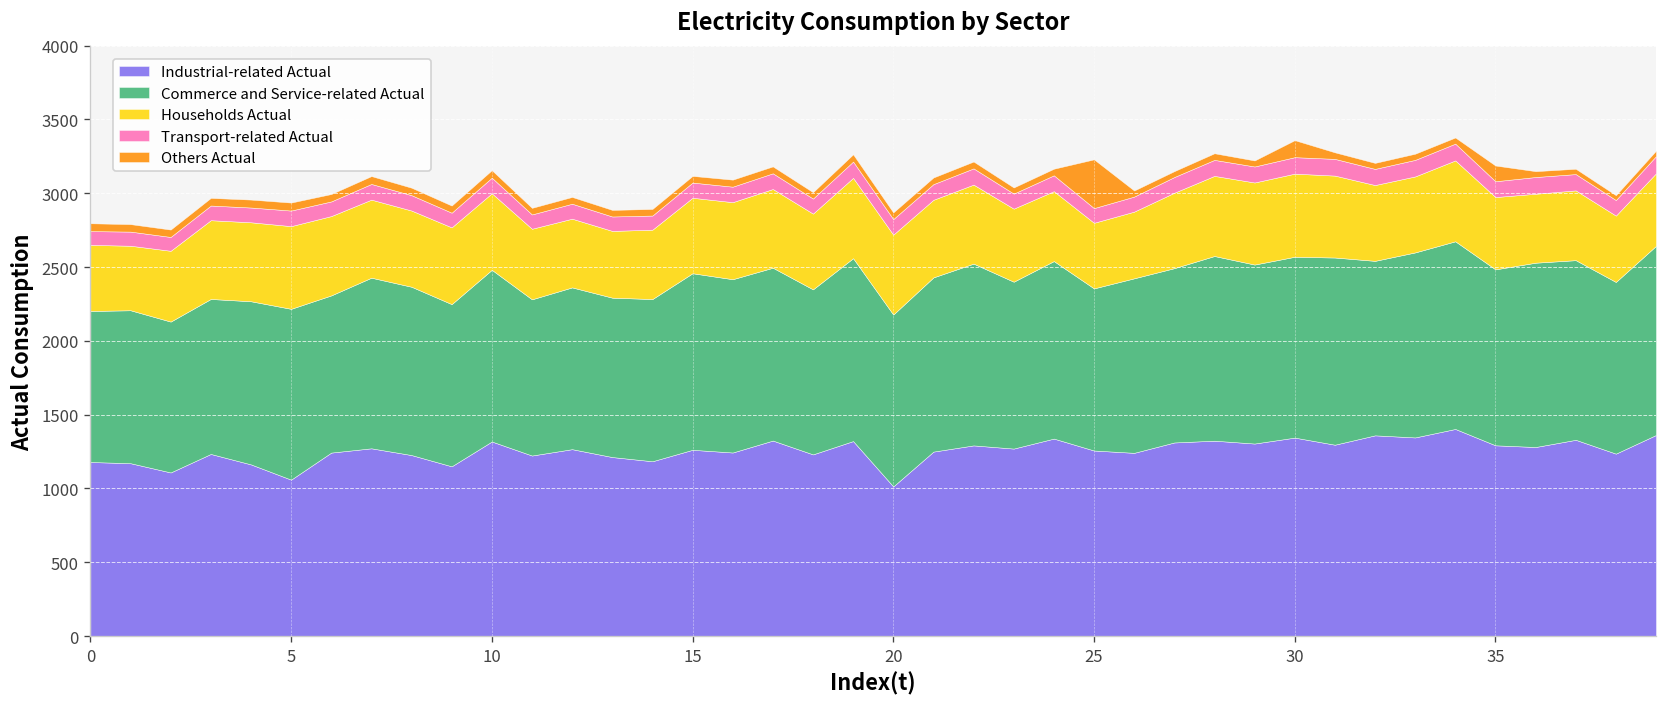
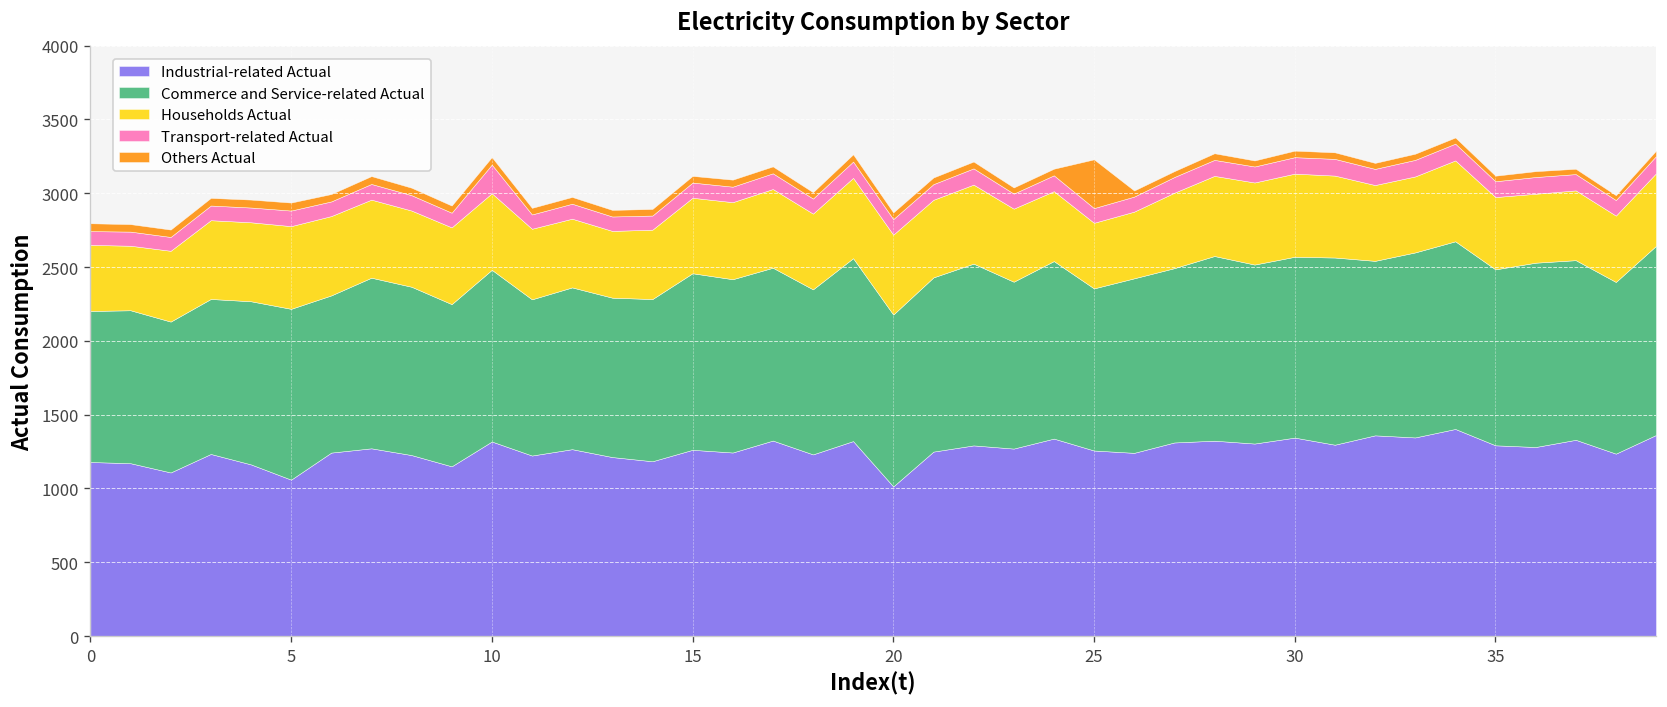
  {
    "Industrial-related Actual": {
      "0": 1180,
      "5": 1060,
      "10": 1320,
      "15": 1260,
      "20": 1010,
      "25": 1260,
      "30": 1340,
      "35": 1290
    },
    "Commerce and Service-related Actual": {
      "0": 1020,
      "5": 1160,
      "10": 1160,
      "15": 1200,
      "20": 1160,
      "25": 1100,
      "30": 1230,
      "35": 1190
    },
    "Households Actual": {
      "0": 450,
      "5": 560,
      "10": 520,
      "15": 510,
      "20": 540,
      "25": 440,
      "30": 560,
      "35": 490
    },
    "Transport-related Actual": {
      "0": 90,
      "5": 110,
-     "10": 110,
+     "10": 190,
      "15": 100,
      "20": 110,
      "25": 100,
      "30": 110,
      "35": 110
    },
    "Others Actual": {
      "0": 50,
      "5": 50,
      "10": 50,
      "15": 50,
      "20": 50,
      "25": 330,
-     "30": 120,
-     "35": 110
+     "30": 40,
+     "35": 40
    }
  }
